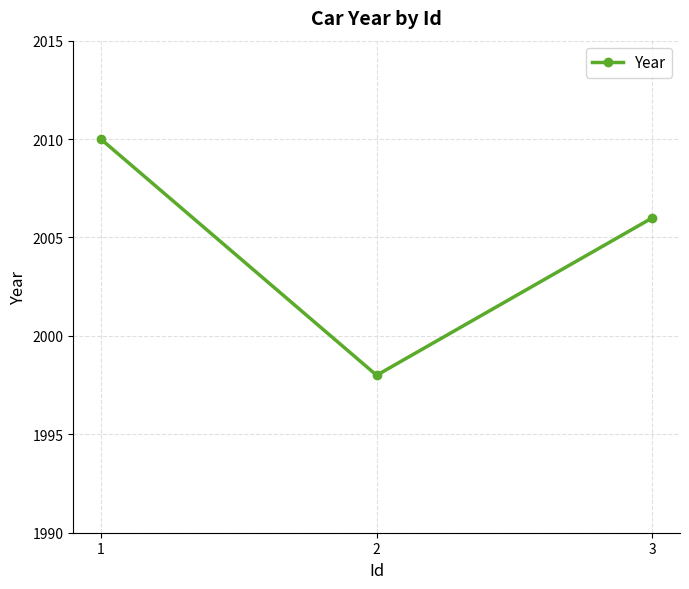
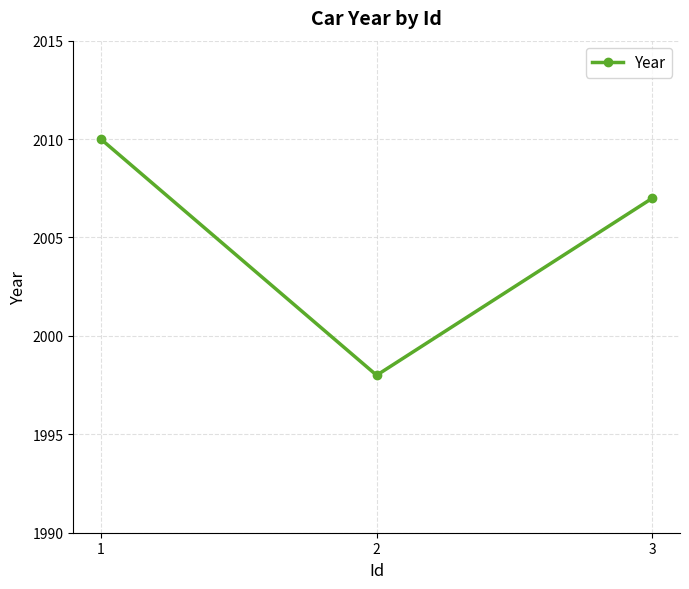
  {
    "1": 2010,
    "2": 1998,
-   "3": 2006
+   "3": 2007
  }
